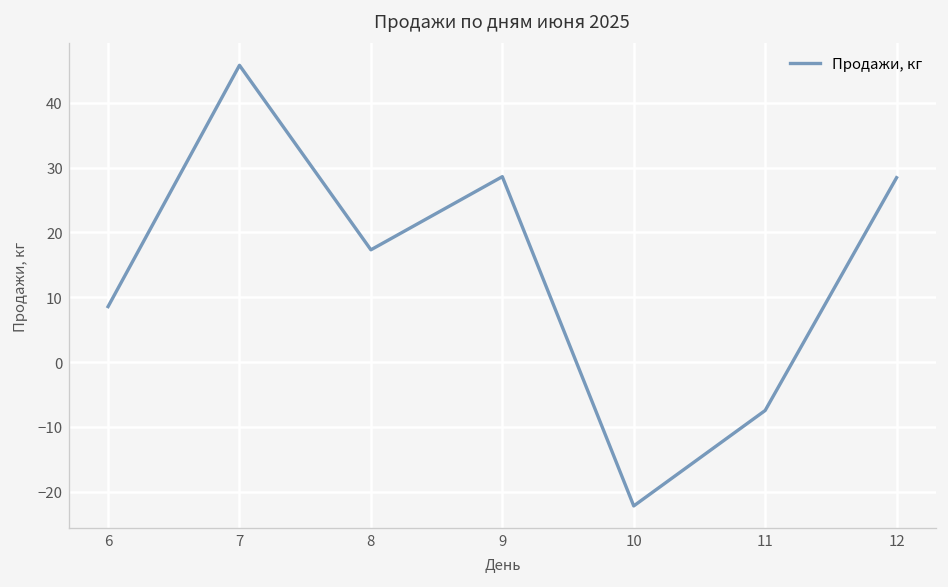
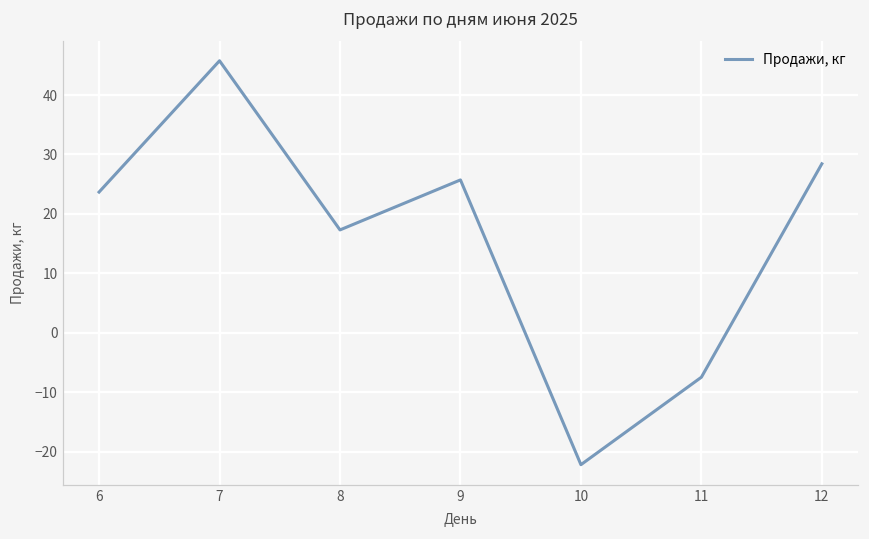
  {
-   "6": 9,
+   "6": 24,
    "7": 46,
    "8": 17,
-   "9": 29,
+   "9": 26,
    "10": -22,
    "11": -7,
    "12": 28
  }
